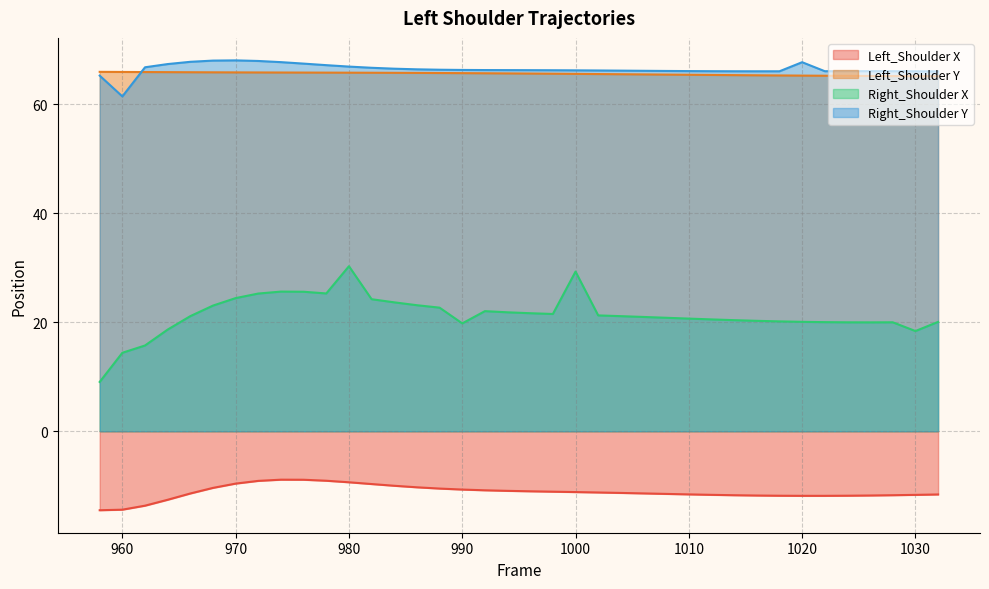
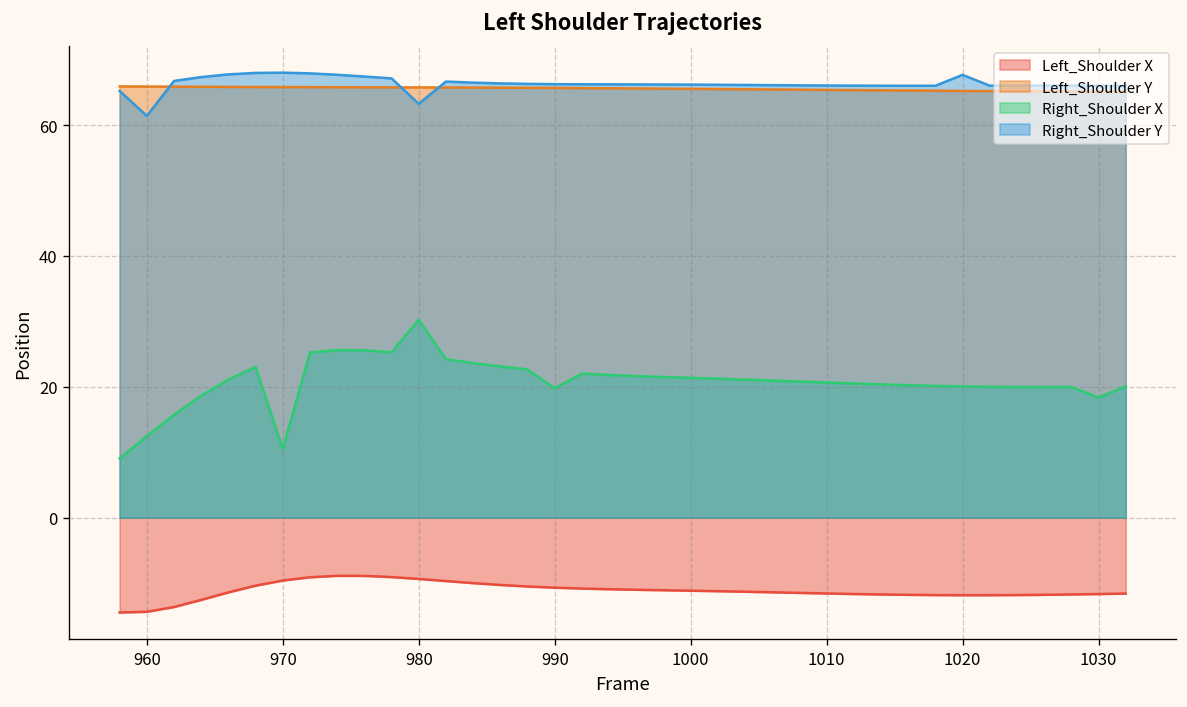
  {
    "Right_Shoulder X": {
-     "960": 14,
-     "970": 24,
+     "960": 12,
+     "970": 10,
      "980": 30,
      "990": 20,
-     "1000": 29,
+     "1000": 21,
      "1010": 21,
      "1020": 20,
      "1030": 18
    },
    "Right_Shoulder Y": {
      "960": 61,
      "970": 68,
-     "980": 67,
+     "980": 63,
      "990": 66,
      "1000": 66,
      "1010": 66,
      "1020": 68
    }
  }
